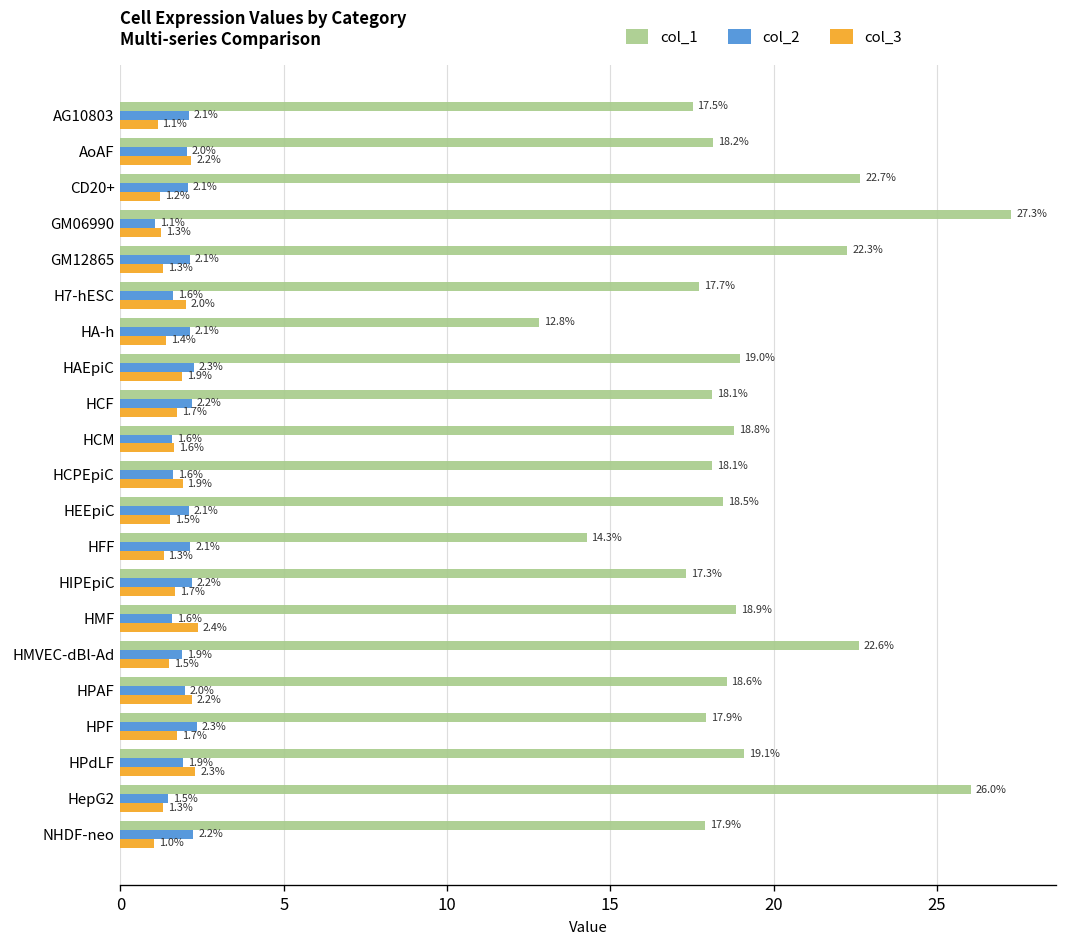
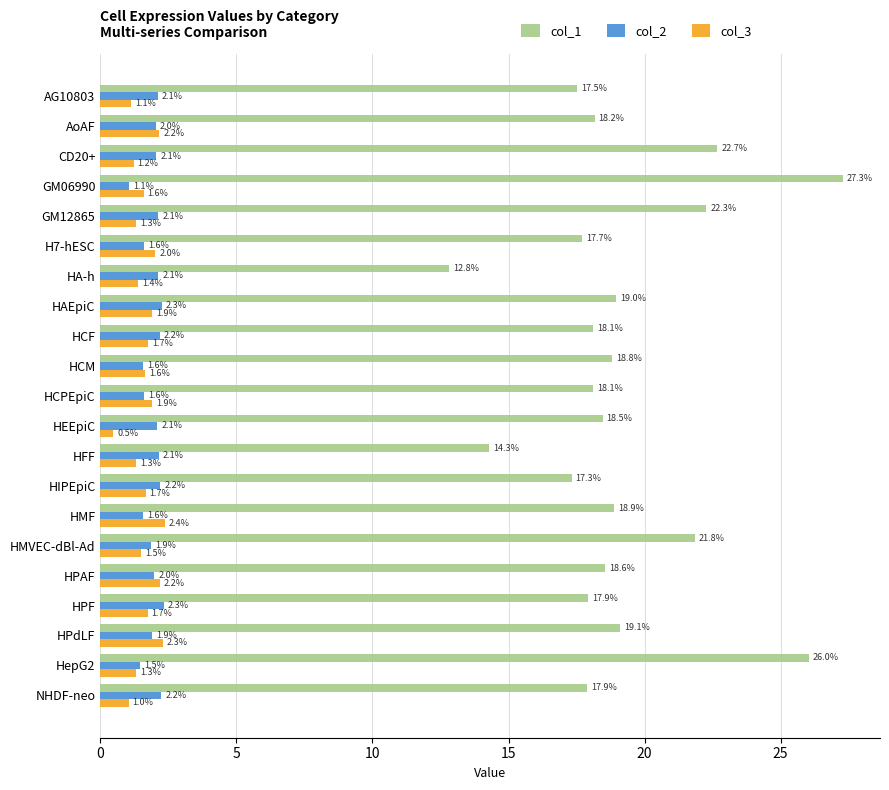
  {
    "col_1": {
      "AG10803": "17.5%",
      "AoAF": "18.2%",
      "CD20+": "22.7%",
      "GM06990": "27.3%",
      "GM12865": "22.3%",
      "H7-hESC": "17.7%",
      "HA-h": "12.8%",
      "HAEpiC": "19.0%",
      "HCF": "18.1%",
      "HCM": "18.8%",
      "HCPEpiC": "18.1%",
      "HEEpiC": "18.5%",
      "HFF": "14.3%",
      "HIPEpiC": "17.3%",
      "HMF": "18.9%",
-     "HMVEC-dBl-Ad": "22.6%",
+     "HMVEC-dBl-Ad": "21.8%",
      "HPAF": "18.6%",
      "HPF": "17.9%",
      "HPdLF": "19.1%",
      "HepG2": "26.0%",
      "NHDF-neo": "17.9%"
    },
    "col_2": {
      "AG10803": "2.1%",
      "AoAF": "2.0%",
      "CD20+": "2.1%",
      "GM06990": "1.1%",
      "GM12865": "2.1%",
      "H7-hESC": "1.6%",
      "HA-h": "2.1%",
      "HAEpiC": "2.3%",
      "HCF": "2.2%",
      "HCPEpiC": "1.6%",
      "HEEpiC": "2.1%",
      "HFF": "2.1%",
      "HIPEpiC": "2.2%",
      "HMF": "1.6%",
      "HMVEC-dBl-Ad": "1.9%",
      "HPAF": "2.0%",
      "HPF": "2.3%",
      "HPdLF": "1.9%",
      "HepG2": "1.5%",
      "NHDF-neo": "2.2%"
    },
    "col_3": {
      "AG10803": "1.1%",
      "AoAF": "2.2%",
      "CD20+": "1.2%",
-     "GM06990": "1.3%",
+     "GM06990": "1.6%",
      "GM12865": "1.3%",
      "H7-hESC": "2.0%",
      "HA-h": "1.4%",
      "HAEpiC": "1.9%",
      "HCF": "1.7%",
      "HCPEpiC": "1.9%",
-     "HEEpiC": "1.5%",
+     "HEEpiC": "0.5%",
      "HFF": "1.3%",
      "HIPEpiC": "1.7%",
      "HMF": "2.4%",
      "HMVEC-dBl-Ad": "1.5%",
      "HPAF": "2.2%",
      "HPF": "1.7%",
      "HPdLF": "2.3%",
      "HepG2": "1.3%",
      "NHDF-neo": "1.0%"
    }
  }
